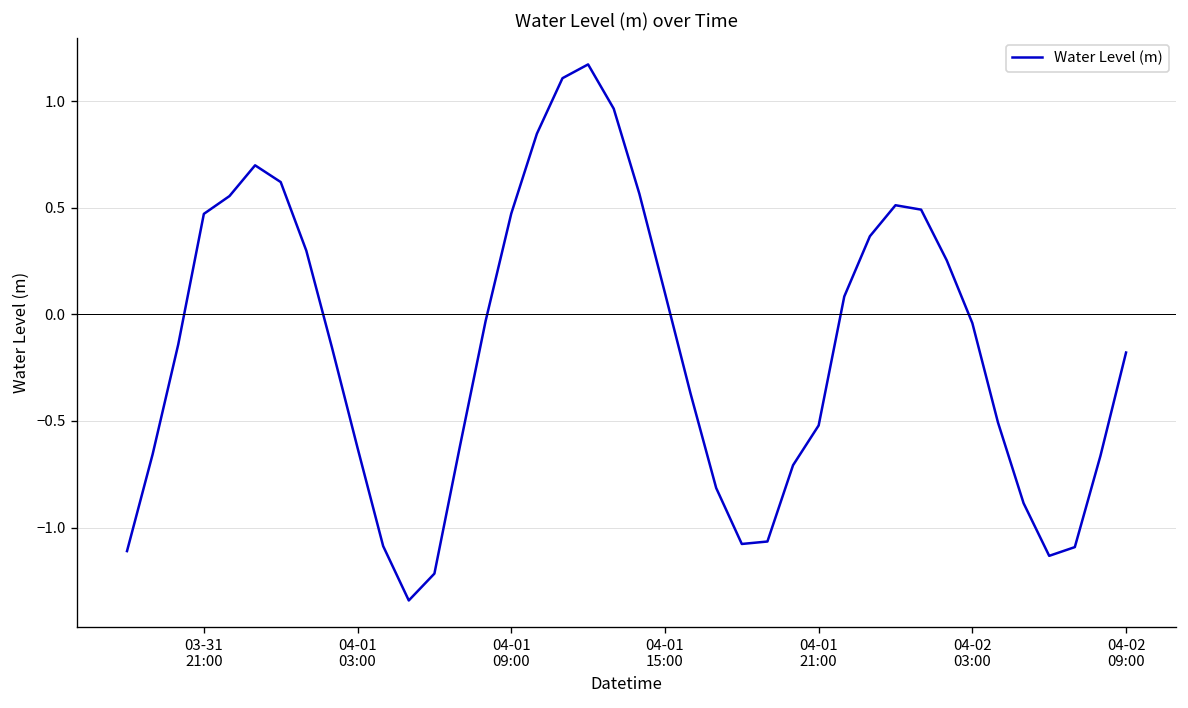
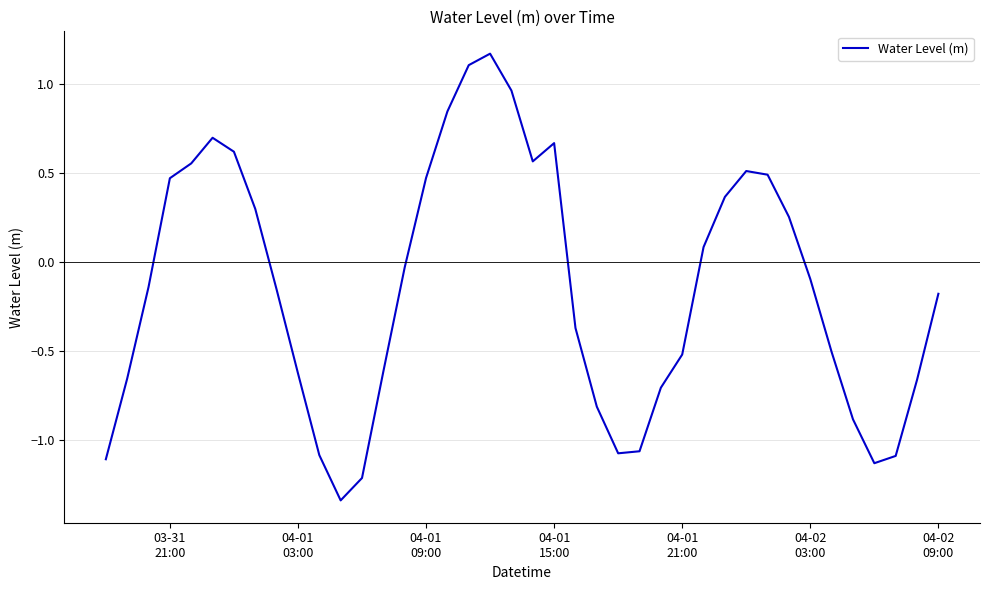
  {
    "03-31 21:00": 0.47,
    "04-01 03:00": -0.63,
    "04-01 09:00": 0.47,
-   "04-01 15:00": 0.10,
+   "04-01 15:00": 0.67,
    "04-01 21:00": -0.52,
-   "04-02 03:00": -0.04,
+   "04-02 03:00": -0.10,
    "04-02 09:00": -0.18
  }
